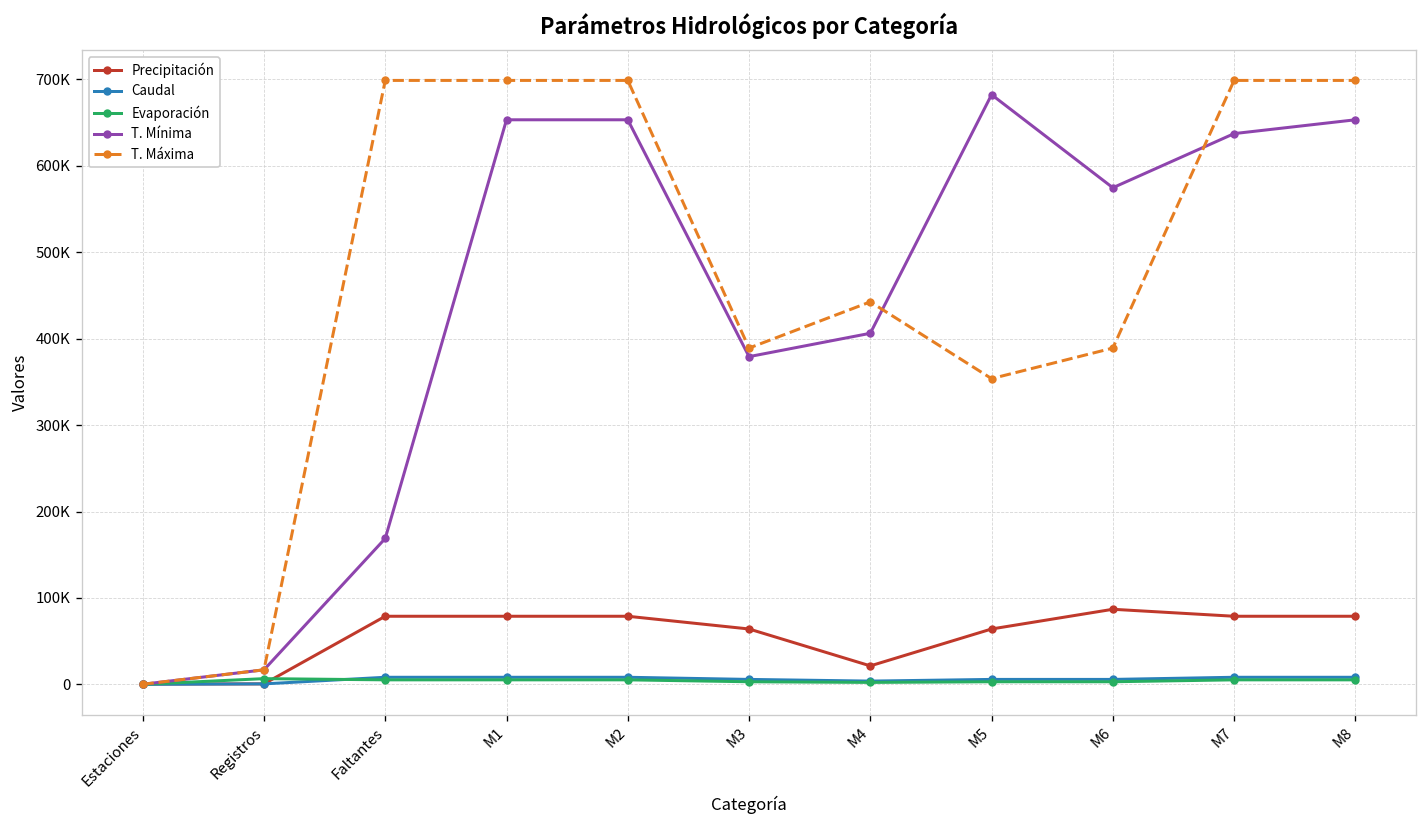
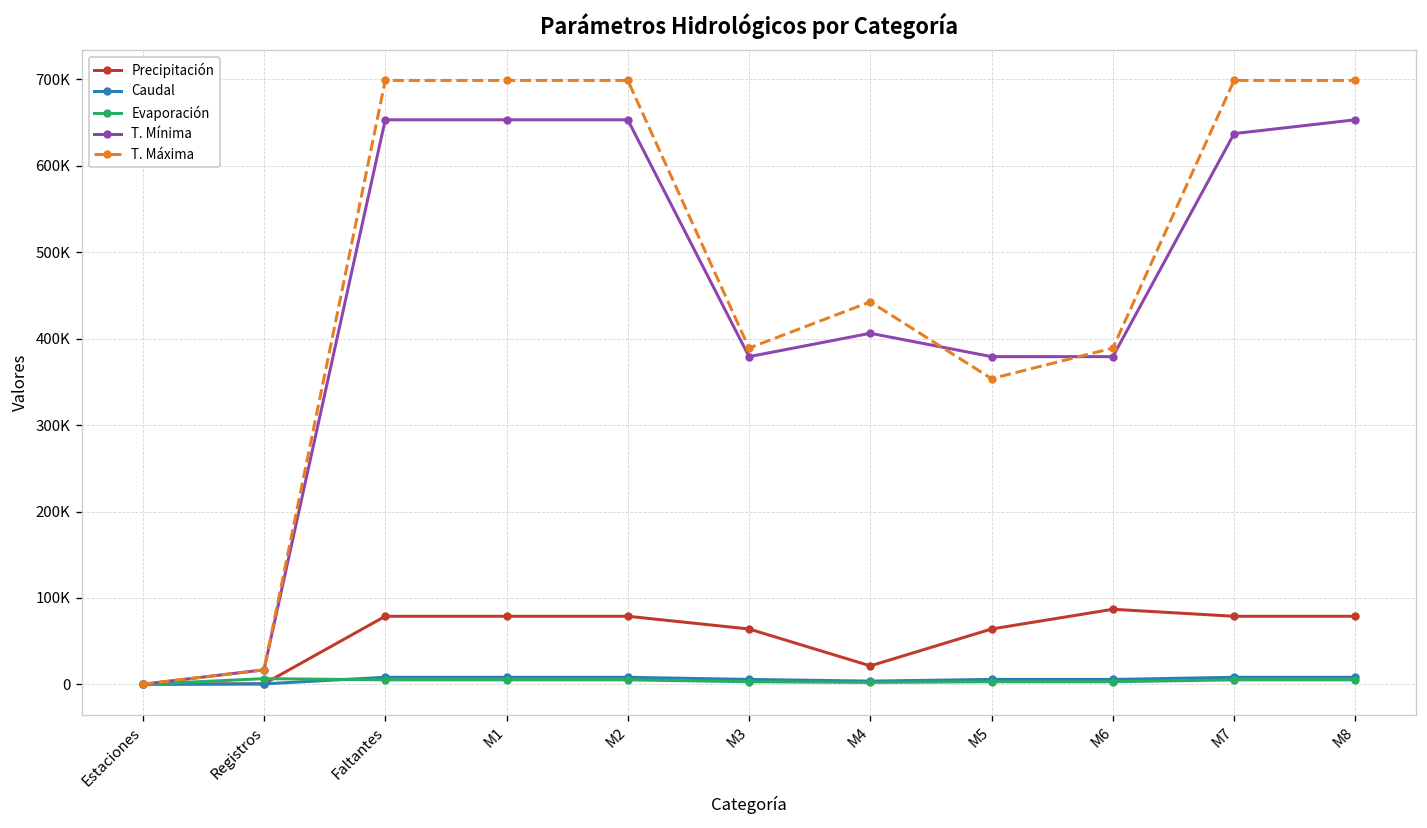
  {
    "Precipitación": {
      "Faltantes": 80000,
      "M1": 80000,
      "M2": 80000,
      "M3": 60000,
      "M4": 20000,
      "M5": 60000,
      "M6": 90000,
      "M7": 80000,
      "M8": 80000
    },
    "Evaporación": {
      "Registros": 10000
    },
    "T. Mínima": {
-     "Faltantes": 170000,
+     "Faltantes": 650000,
      "M1": 650000,
      "M2": 650000,
      "M3": 380000,
      "M4": 410000,
-     "M5": 680000,
-     "M6": 570000,
+     "M5": 380000,
+     "M6": 380000,
      "M7": 640000,
      "M8": 650000
    },
    "T. Máxima": {
      "Faltantes": 700000,
      "M1": 700000,
      "M2": 700000,
      "M3": 390000,
      "M4": 440000,
      "M5": 350000,
      "M6": 390000,
      "M7": 700000,
      "M8": 700000
    }
  }
